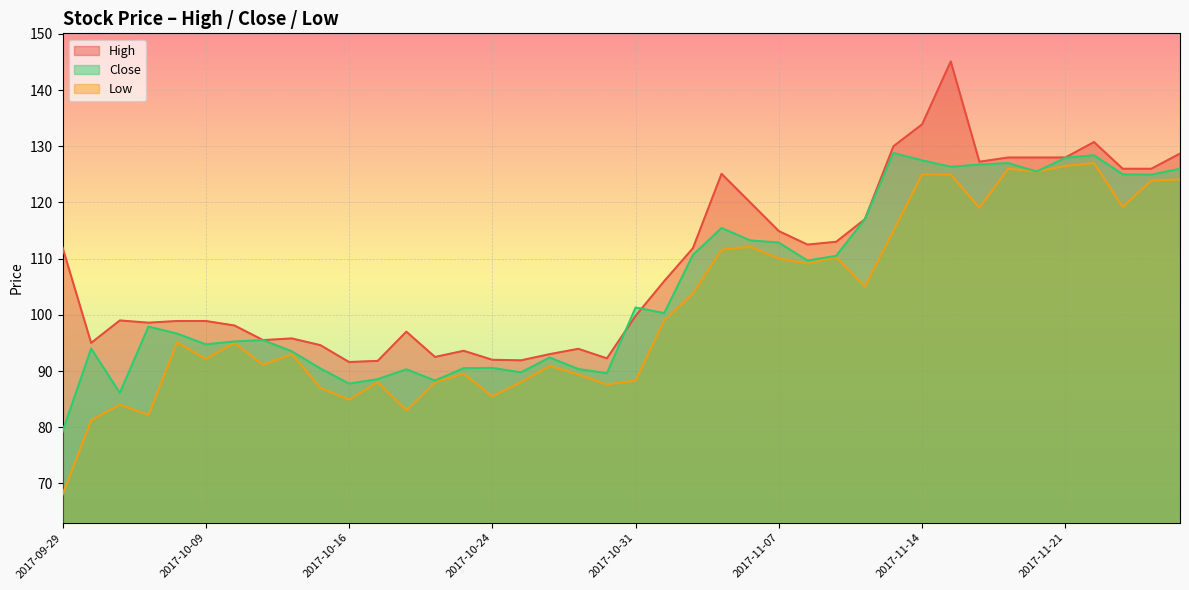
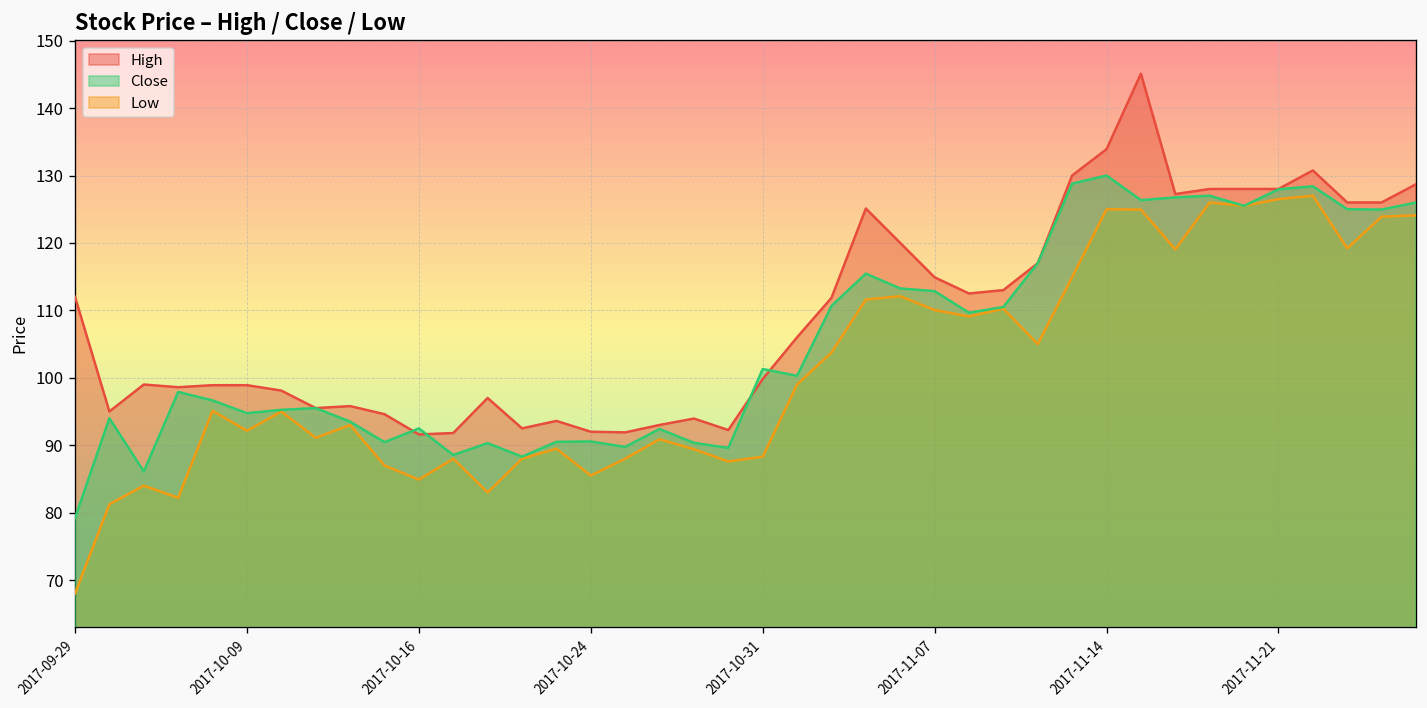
  {
    "High": {
      "2017-09-29": 112,
      "2017-10-09": 99,
      "2017-10-16": 92,
      "2017-10-24": 92,
      "2017-10-31": 100,
      "2017-11-07": 115,
      "2017-11-14": 134
    },
    "Close": {
      "2017-09-29": 79,
      "2017-10-09": 95,
-     "2017-10-16": 88,
+     "2017-10-16": 92,
      "2017-10-24": 91,
      "2017-10-31": 101,
      "2017-11-07": 113,
-     "2017-11-14": 128
+     "2017-11-14": 130
    },
    "Low": {
      "2017-09-29": 68,
      "2017-10-09": 92,
      "2017-10-16": 85,
      "2017-10-24": 86,
      "2017-10-31": 88,
      "2017-11-07": 110,
      "2017-11-14": 125,
      "2017-11-21": 127
    }
  }
